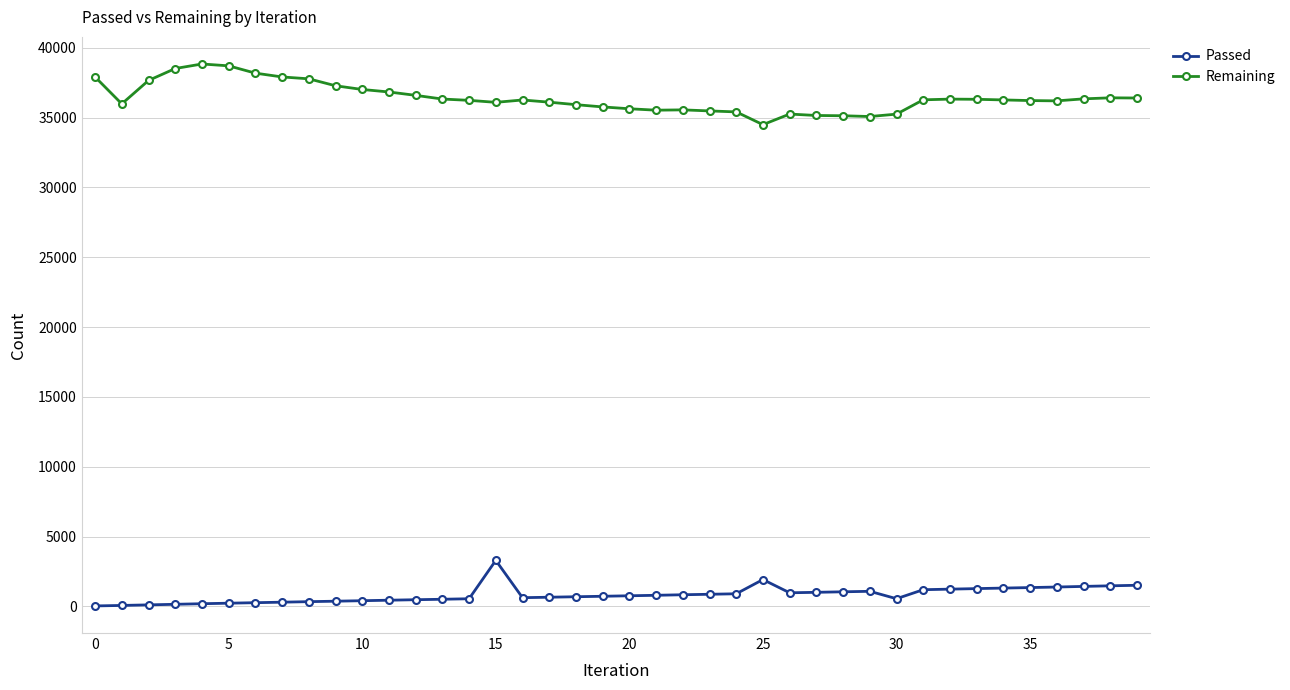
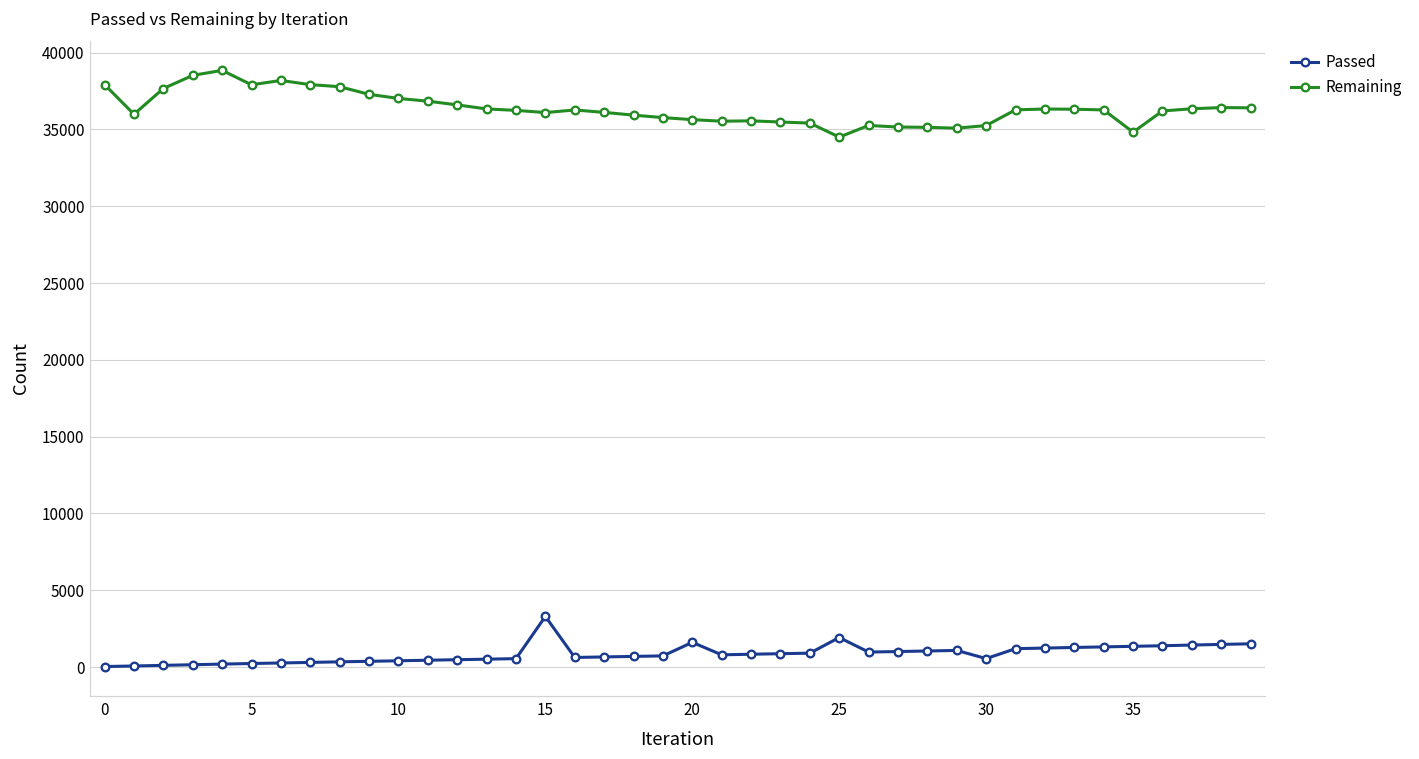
  {
    "Passed": {
      "0": 0,
      "5": 200,
      "10": 400,
      "15": 3300,
-     "20": 800,
+     "20": 1600,
      "25": 1900,
      "30": 600,
      "35": 1400
    },
    "Remaining": {
      "0": 37900,
-     "5": 38700,
+     "5": 37900,
      "10": 37000,
      "15": 36100,
      "20": 35600,
      "25": 34500,
      "30": 35300,
-     "35": 36200
+     "35": 34800
    }
  }
